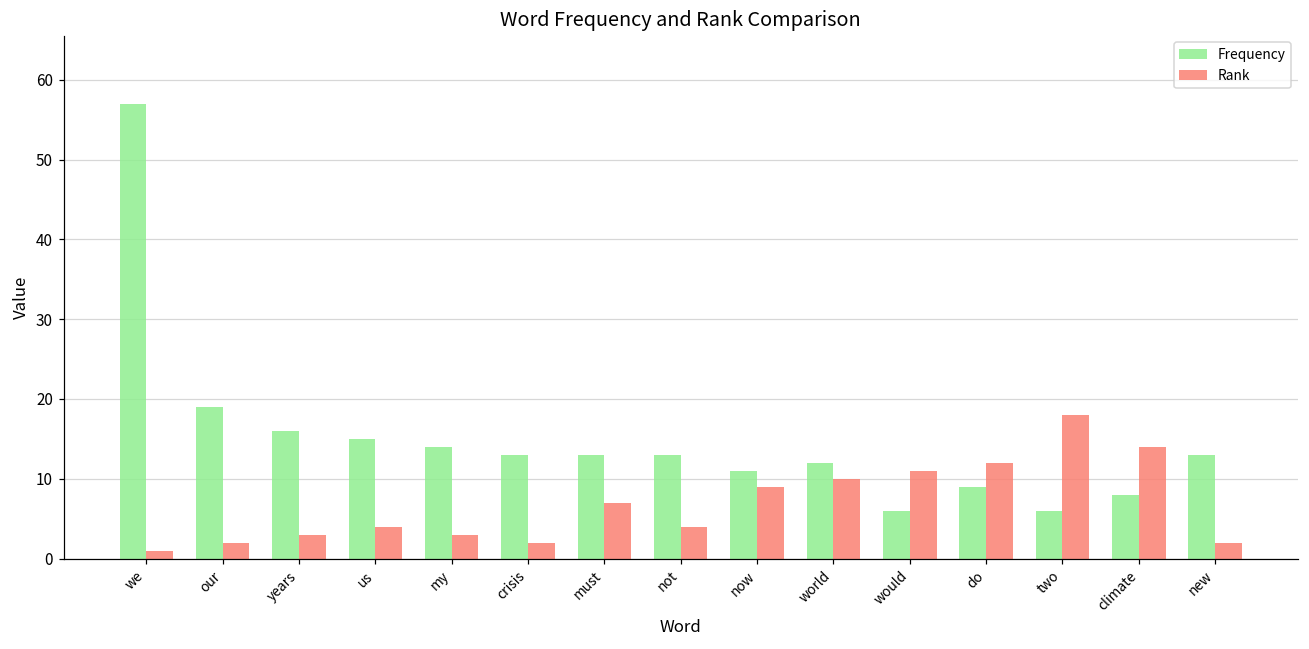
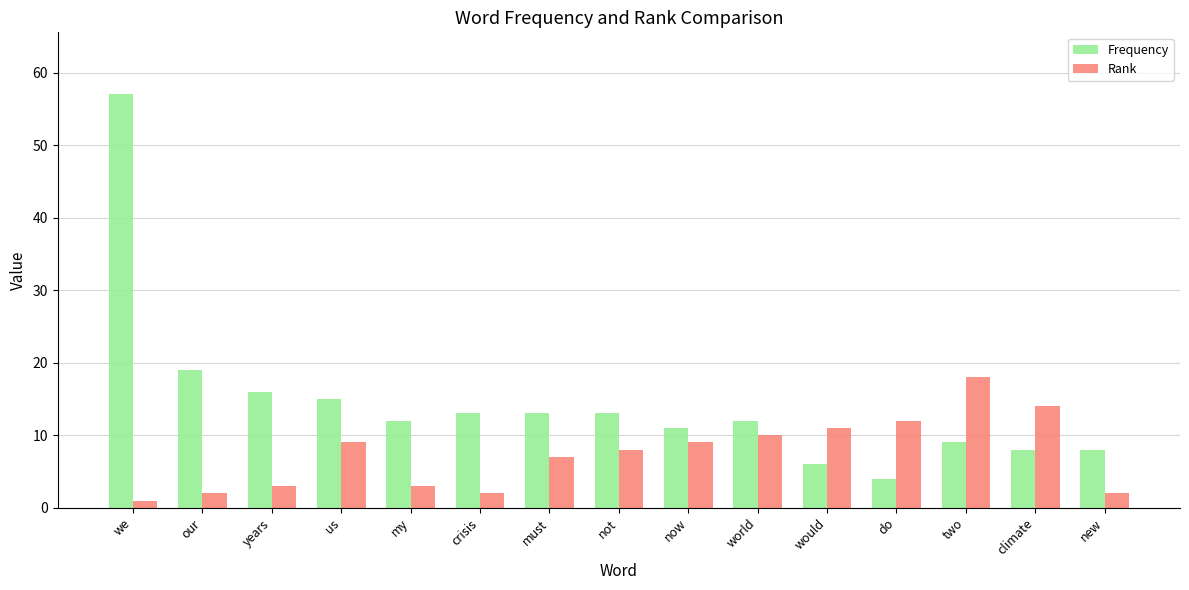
  {
    "Frequency": {
      "we": 57,
      "our": 19,
      "years": 16,
      "us": 15,
-     "my": 14,
+     "my": 12,
      "crisis": 13,
      "must": 13,
      "not": 13,
      "now": 11,
      "world": 12,
      "would": 6,
-     "do": 9,
-     "two": 6,
+     "do": 4,
+     "two": 9,
      "climate": 8,
-     "new": 13
+     "new": 8
    },
    "Rank": {
      "we": 1,
      "our": 2,
      "years": 3,
-     "us": 4,
+     "us": 9,
      "my": 3,
      "crisis": 2,
      "must": 7,
-     "not": 4,
+     "not": 8,
      "now": 9,
      "world": 10,
      "would": 11,
      "do": 12,
      "two": 18,
      "climate": 14,
      "new": 2
    }
  }
